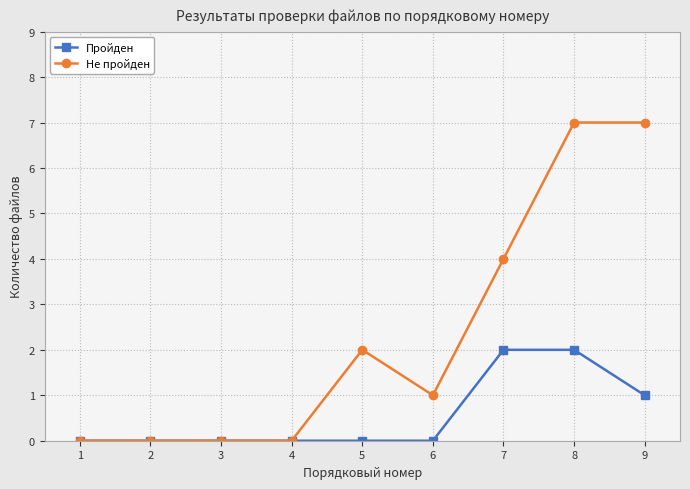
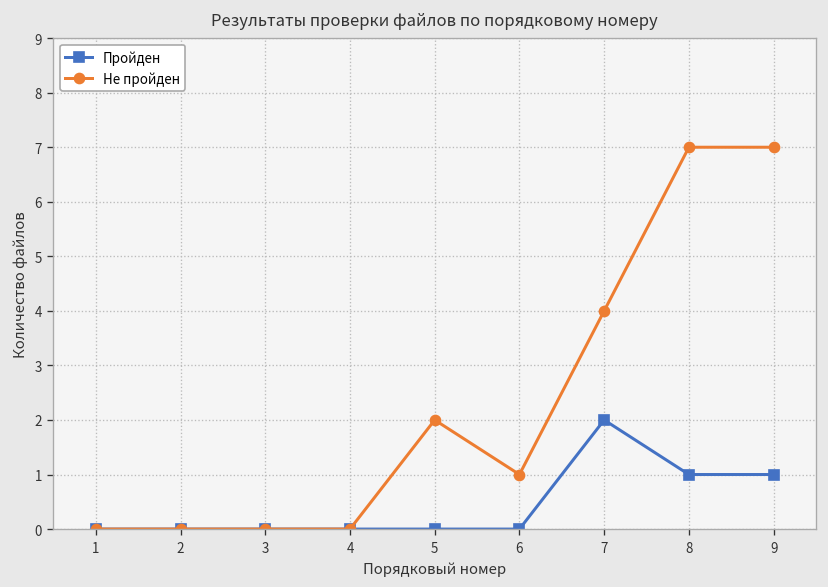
  {
    "Пройден": {
      "5": 0,
      "6": 0,
      "7": 2,
-     "8": 2,
+     "8": 1,
      "9": 1
    },
    "Не пройден": {
      "5": 2,
      "6": 1,
      "7": 4,
      "8": 7,
      "9": 7
    }
  }
